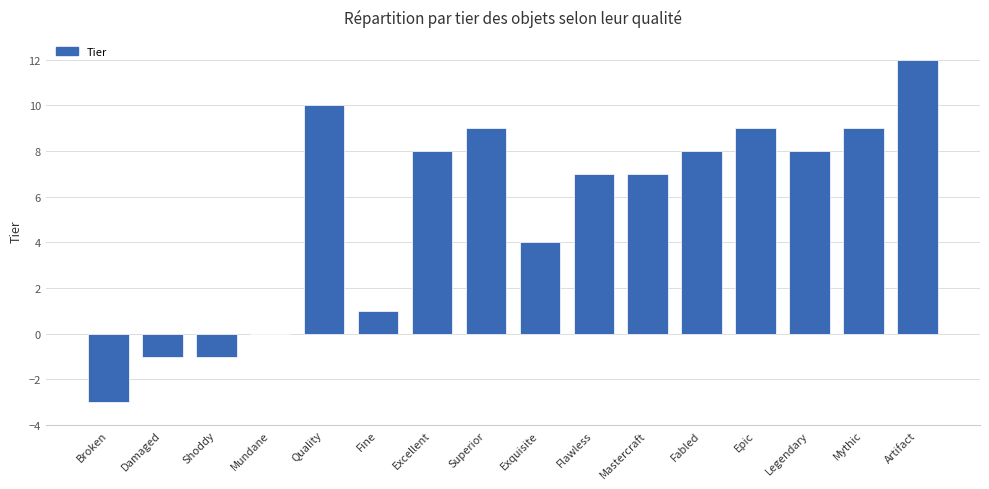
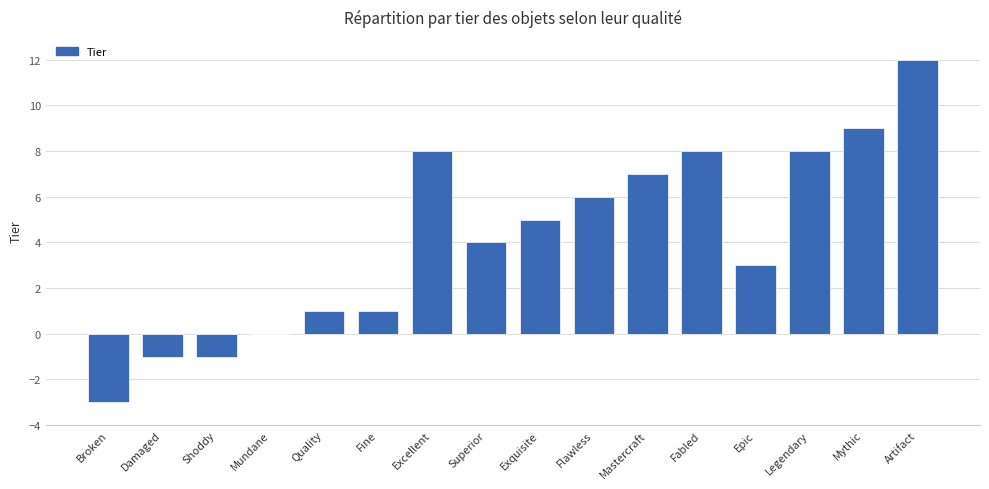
  {
    "Broken": -3,
    "Damaged": -1,
    "Shoddy": -1,
    "Mundane": 0,
-   "Quality": 10,
+   "Quality": 1,
    "Fine": 1,
    "Excellent": 8,
-   "Superior": 9,
-   "Exquisite": 4,
-   "Flawless": 7,
+   "Superior": 4,
+   "Exquisite": 5,
+   "Flawless": 6,
    "Mastercraft": 7,
    "Fabled": 8,
-   "Epic": 9,
+   "Epic": 3,
    "Legendary": 8,
    "Mythic": 9,
    "Artifact": 12
  }
